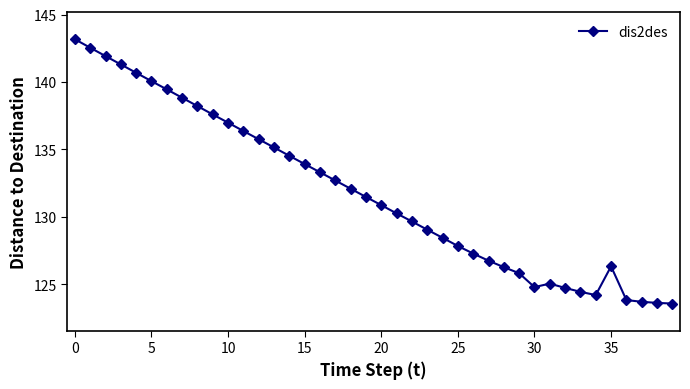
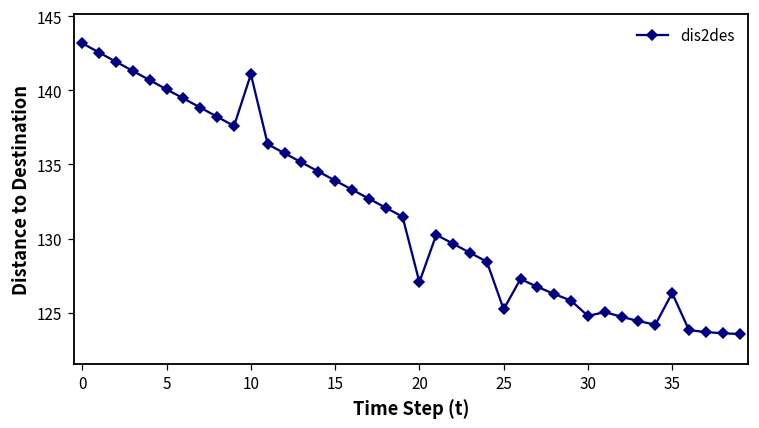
  {
    "0": 143.2,
    "5": 140.1,
-   "10": 137.0,
+   "10": 141.1,
    "15": 133.9,
-   "20": 130.9,
-   "25": 127.8,
+   "20": 127.1,
+   "25": 125.2,
    "30": 124.8,
    "35": 126.3
  }
